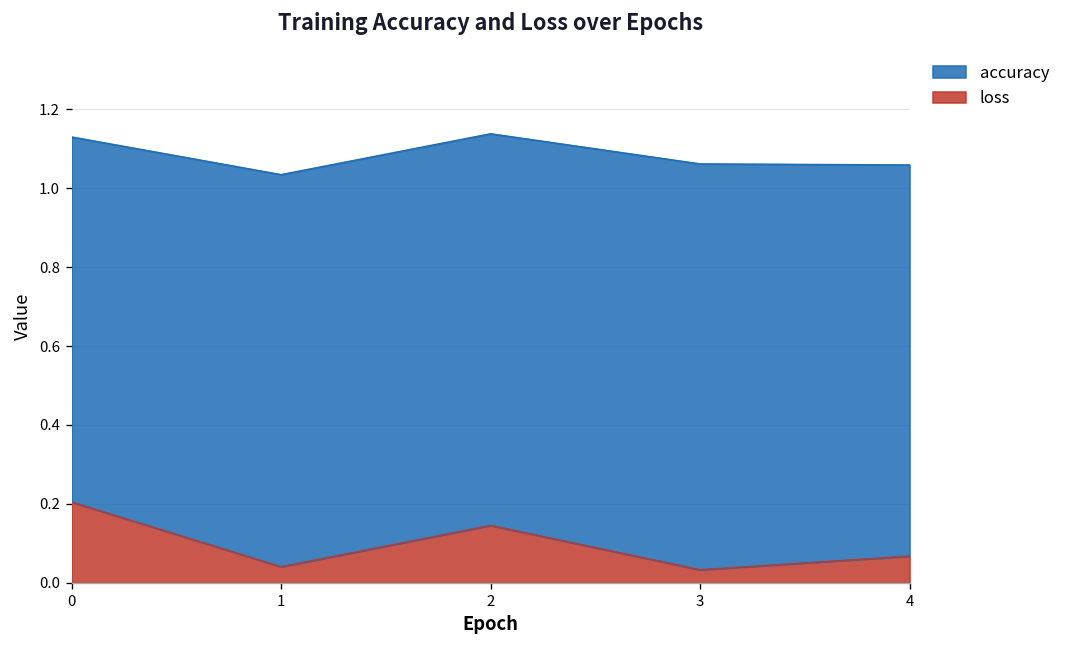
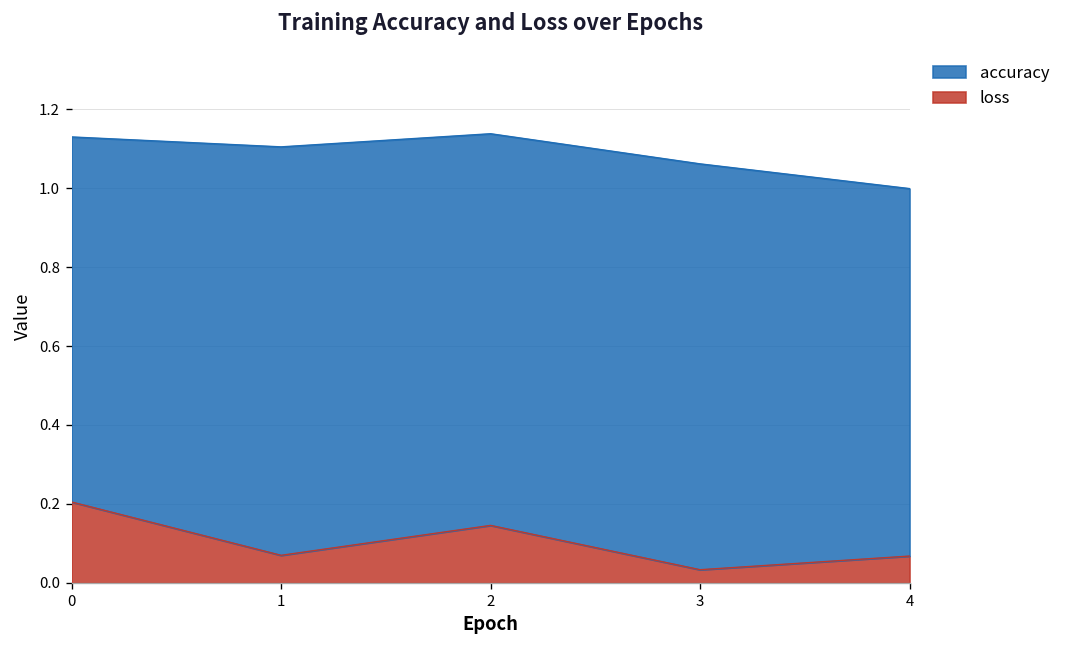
  {
    "loss": {
      "0": 0.20,
-     "1": 0.04,
+     "1": 0.07,
      "2": 0.15,
      "3": 0.03,
      "4": 0.07
    },
    "accuracy": {
      "0": 0.92,
-     "1": 0.99,
+     "1": 1.03,
      "2": 0.99,
      "3": 1.03,
-     "4": 0.99
+     "4": 0.93
    }
  }
